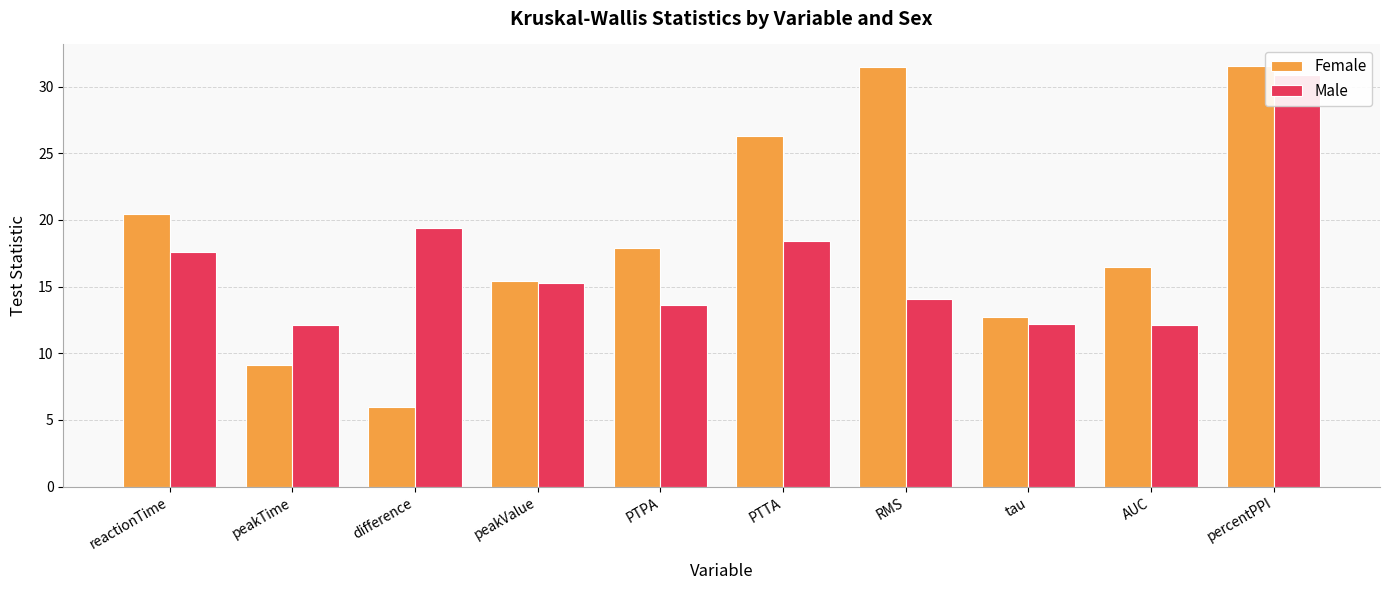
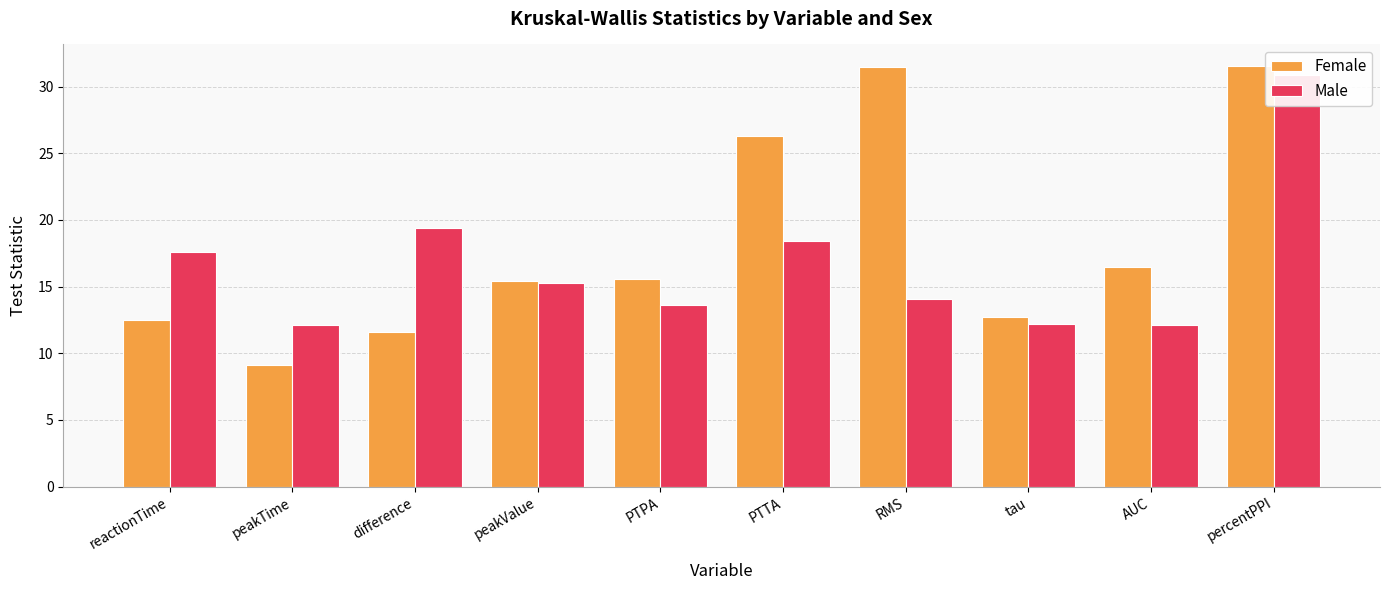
  {
    "Female": {
-     "reactionTime": 20.5,
+     "reactionTime": 12.5,
      "peakTime": 9.1,
-     "difference": 6.0,
+     "difference": 11.6,
      "peakValue": 15.4,
-     "PTPA": 17.9,
+     "PTPA": 15.6,
      "PTTA": 26.3,
      "RMS": 31.5,
      "tau": 12.7,
      "AUC": 16.5,
      "percentPPI": 31.6
    },
    "Male": {
      "reactionTime": 17.6,
      "peakTime": 12.1,
      "difference": 19.4,
      "peakValue": 15.3,
      "PTPA": 13.6,
      "PTTA": 18.4,
      "RMS": 14.1,
      "tau": 12.2,
      "AUC": 12.2
    }
  }
